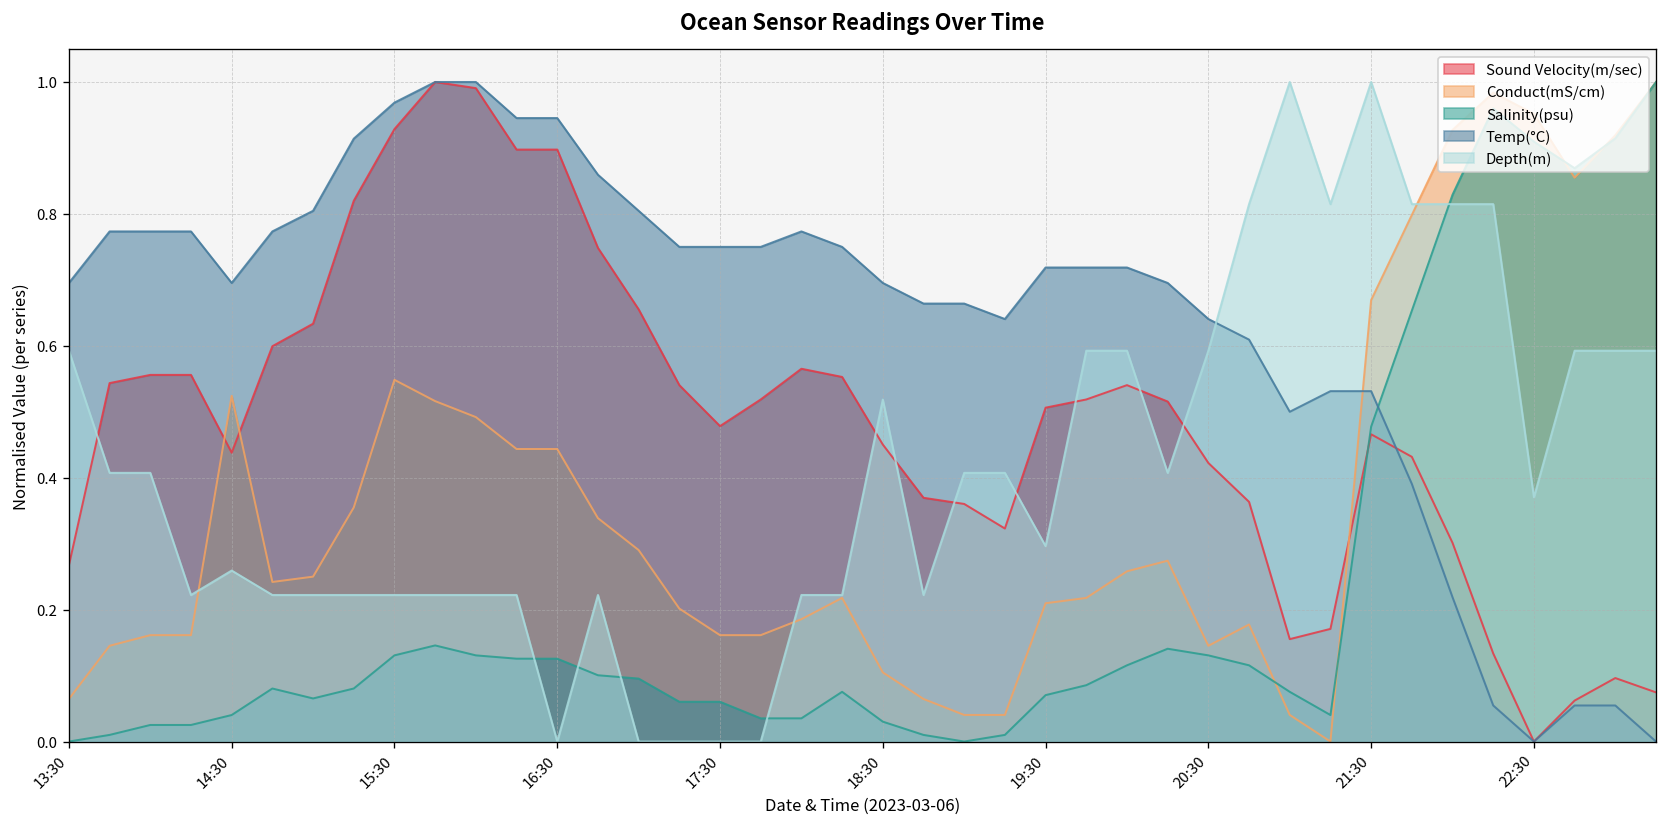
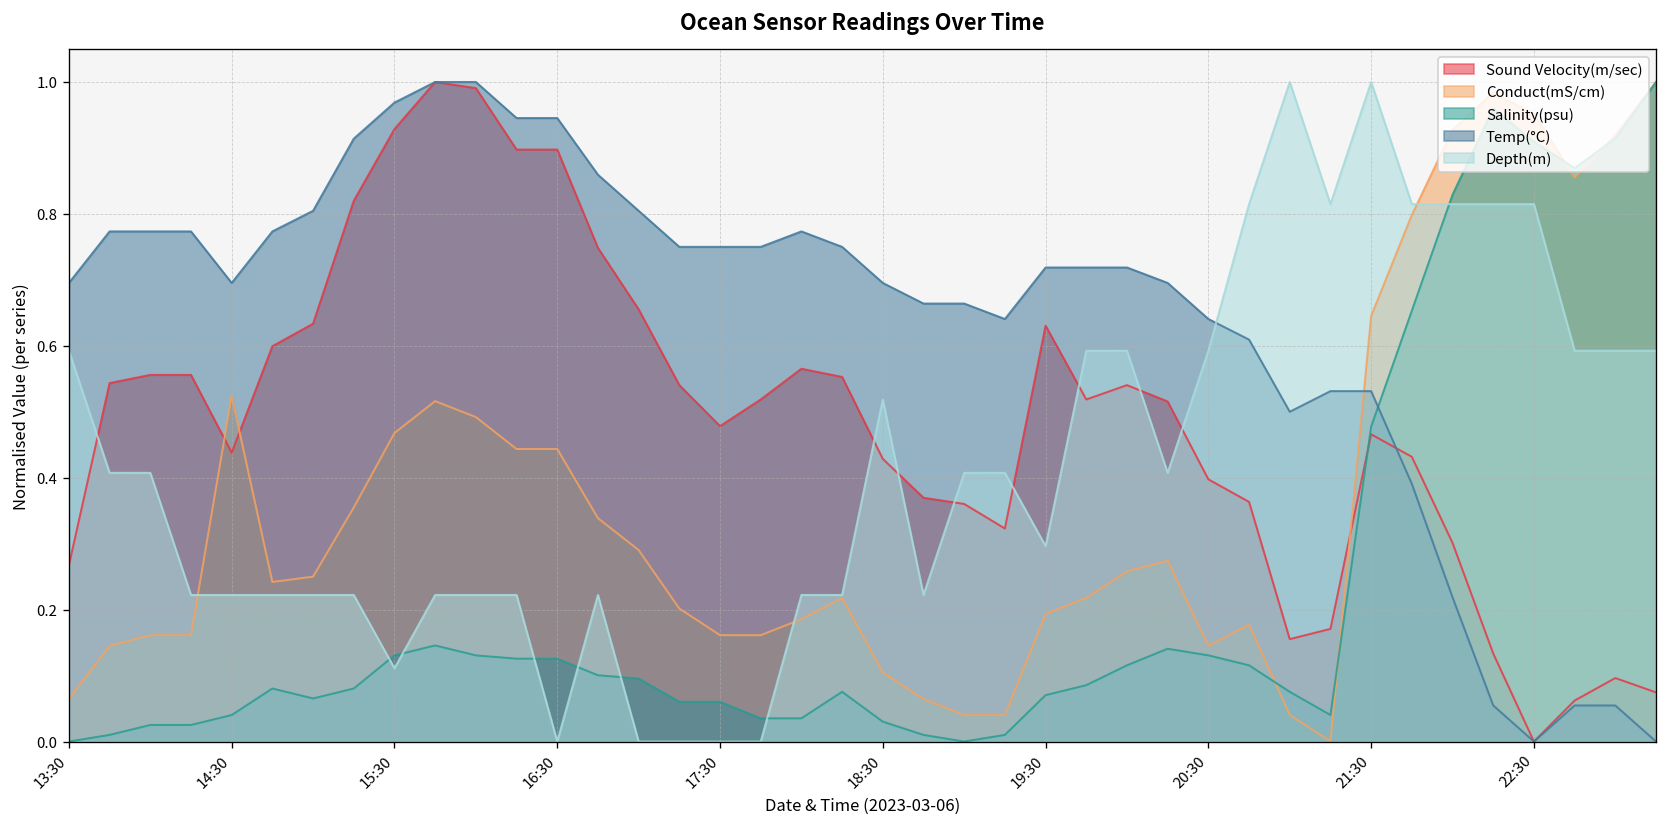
  {
    "Sound Velocity(m/sec)": {
      "13:30": 0.27,
      "14:30": 0.44,
      "15:30": 0.93,
      "16:30": 0.90,
      "17:30": 0.48,
-     "18:30": 0.45,
-     "19:30": 0.51,
-     "20:30": 0.42,
+     "18:30": 0.43,
+     "19:30": 0.63,
+     "20:30": 0.40,
      "21:30": 0.47
    },
    "Conduct(mS/cm)": {
      "13:30": 0.06,
      "14:30": 0.52,
-     "15:30": 0.55,
+     "15:30": 0.47,
      "16:30": 0.44,
      "17:30": 0.16,
      "18:30": 0.10,
-     "19:30": 0.21,
+     "19:30": 0.19,
      "20:30": 0.15,
-     "21:30": 0.67
+     "21:30": 0.65
    },
    "Depth(m)": {
      "13:30": 0.59,
-     "14:30": 0.26,
-     "15:30": 0.22,
+     "14:30": 0.22,
+     "15:30": 0.11,
      "16:30": 0.00,
      "17:30": 0.00,
      "18:30": 0.52,
      "19:30": 0.30,
      "20:30": 0.59,
      "21:30": 1.00,
-     "22:30": 0.37
+     "22:30": 0.81
    }
  }
